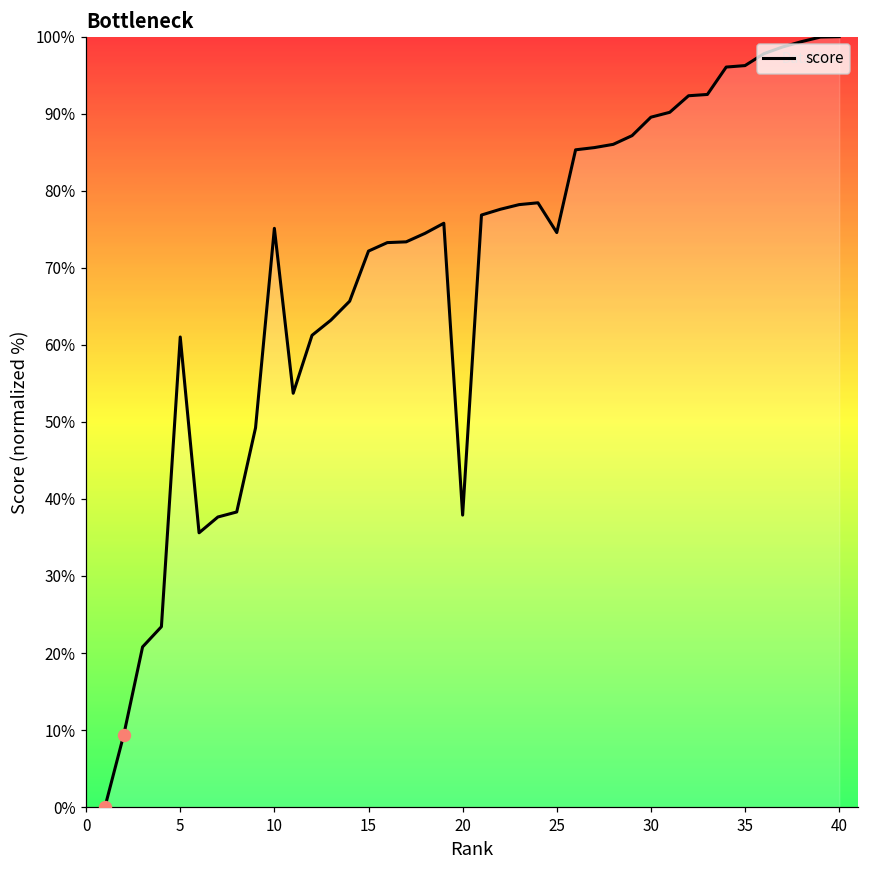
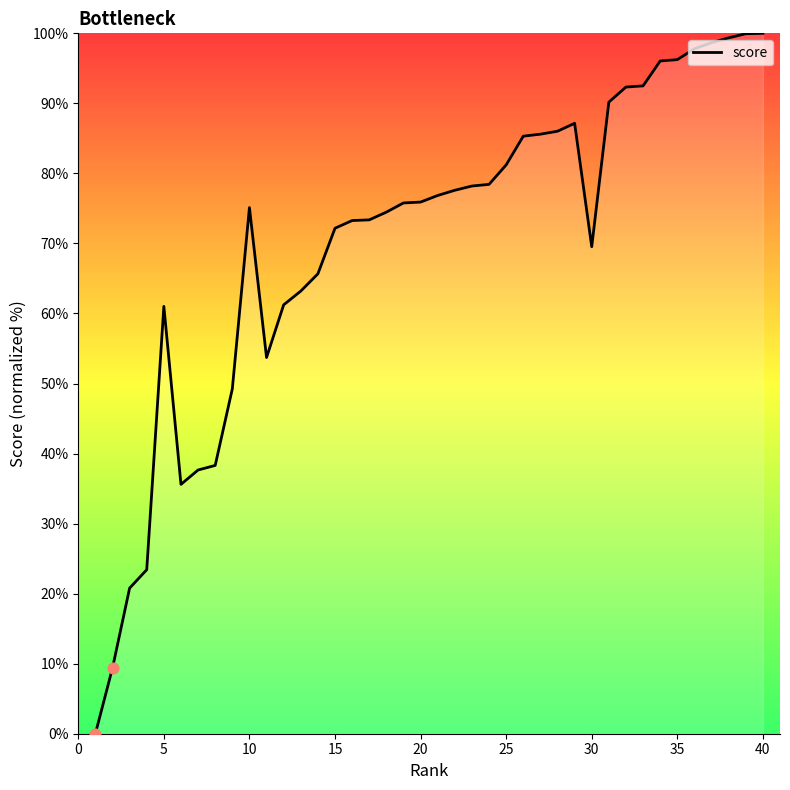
  {
    "score": {
      "5": "61%",
      "10": "75%",
      "15": "72%",
-     "20": "38%",
-     "25": "75%",
-     "30": "90%",
+     "20": "76%",
+     "25": "81%",
+     "30": "70%",
      "35": "96%",
      "40": "100%"
    }
  }
